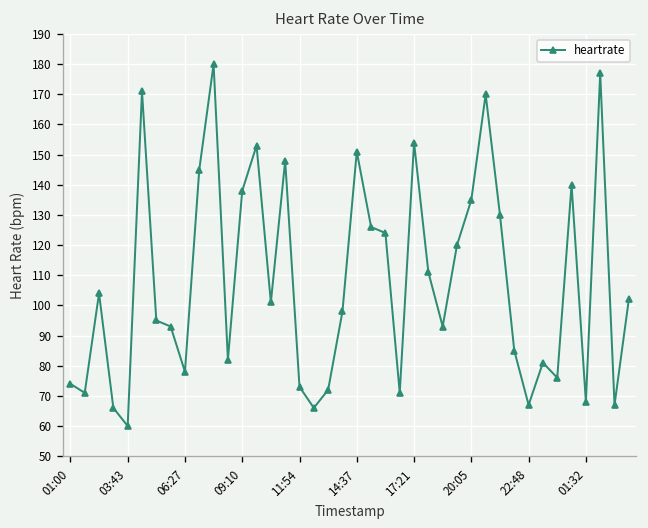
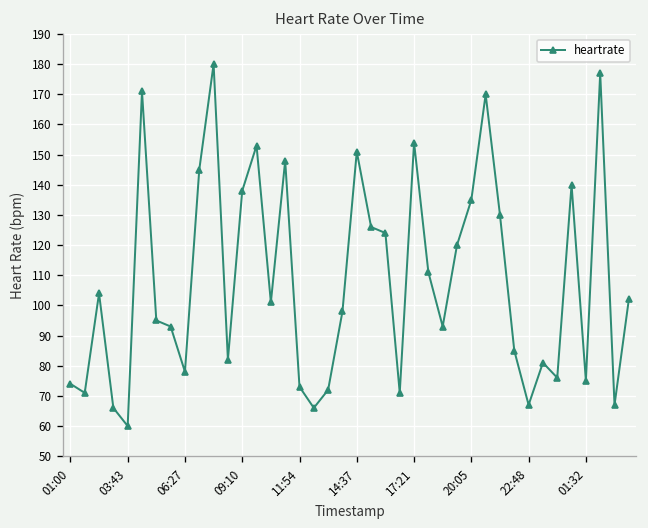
  {
    "01:00": 74,
    "03:43": 60,
    "06:27": 78,
    "09:10": 138,
    "11:54": 73,
    "14:37": 151,
    "17:21": 154,
    "20:05": 135,
    "22:48": 67,
-   "01:32": 68
+   "01:32": 75
  }
